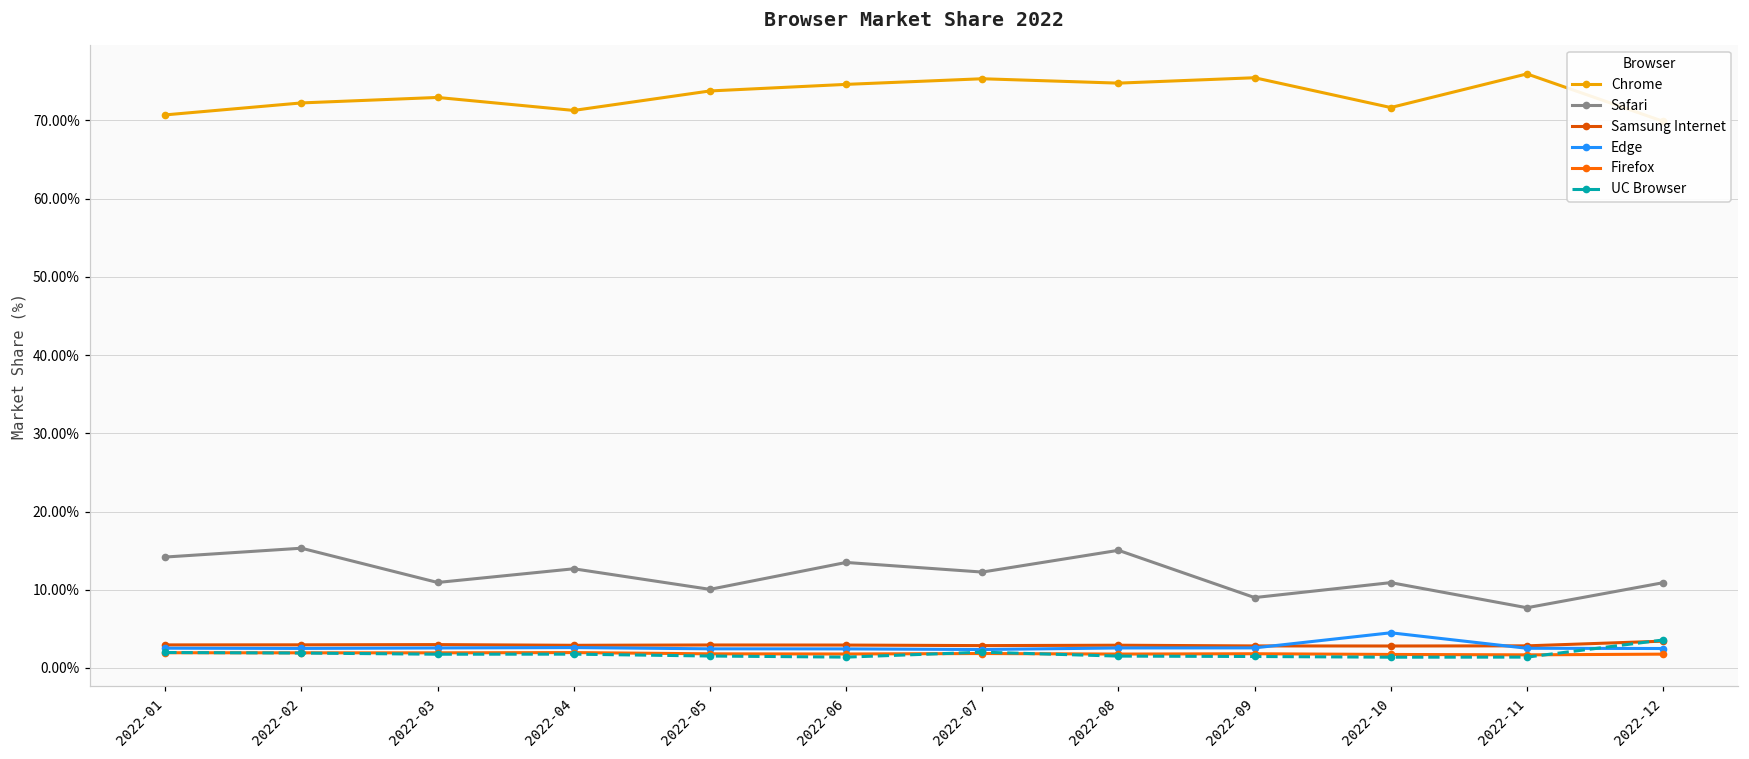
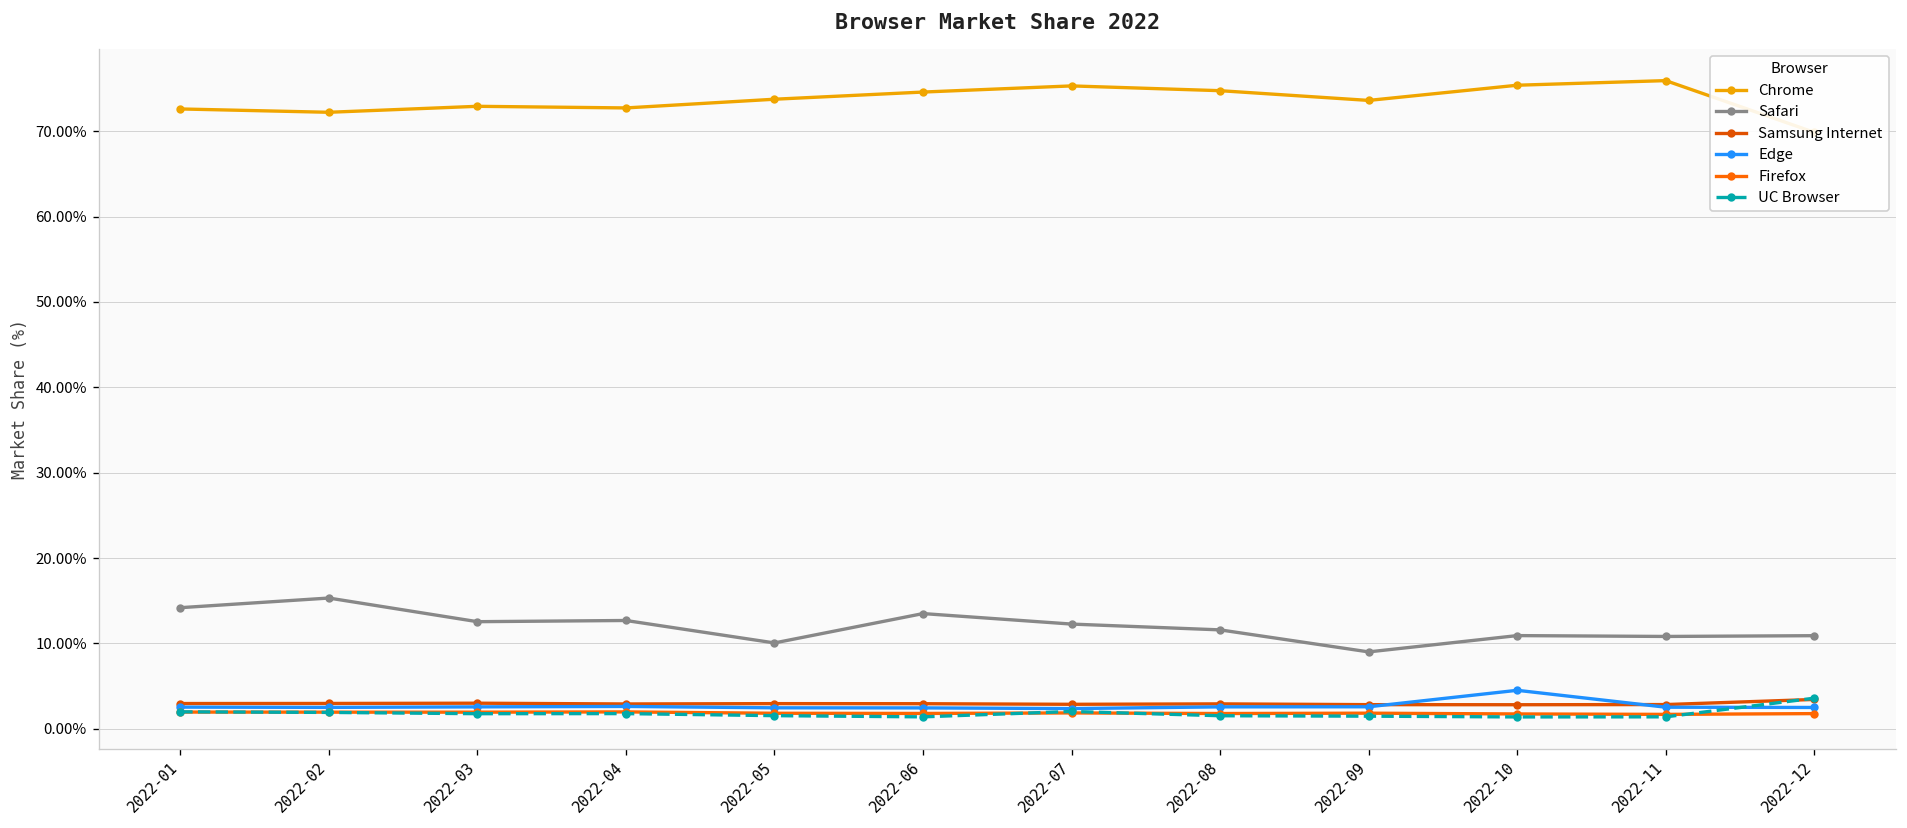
  {
    "Chrome": {
-     "2022-01": "71%",
+     "2022-01": "73%",
      "2022-02": "72%",
      "2022-03": "73%",
-     "2022-04": "71%",
+     "2022-04": "73%",
      "2022-05": "74%",
      "2022-06": "75%",
      "2022-07": "75%",
      "2022-08": "75%",
-     "2022-09": "75%",
-     "2022-10": "72%",
+     "2022-09": "74%",
+     "2022-10": "75%",
      "2022-11": "76%"
    },
    "Safari": {
      "2022-01": "14%",
      "2022-02": "15%",
-     "2022-03": "11%",
+     "2022-03": "13%",
      "2022-04": "13%",
      "2022-05": "10%",
      "2022-06": "13%",
      "2022-07": "12%",
-     "2022-08": "15%",
+     "2022-08": "12%",
      "2022-09": "9%",
      "2022-10": "11%",
-     "2022-11": "8%",
+     "2022-11": "11%",
      "2022-12": "11%"
    },
    "Edge": {
      "2022-01": "3%",
      "2022-02": "3%",
      "2022-03": "3%",
      "2022-05": "2%",
      "2022-06": "2%",
      "2022-10": "5%",
      "2022-12": "2%"
    },
    "UC Browser": {
      "2022-06": "1%"
    }
  }
